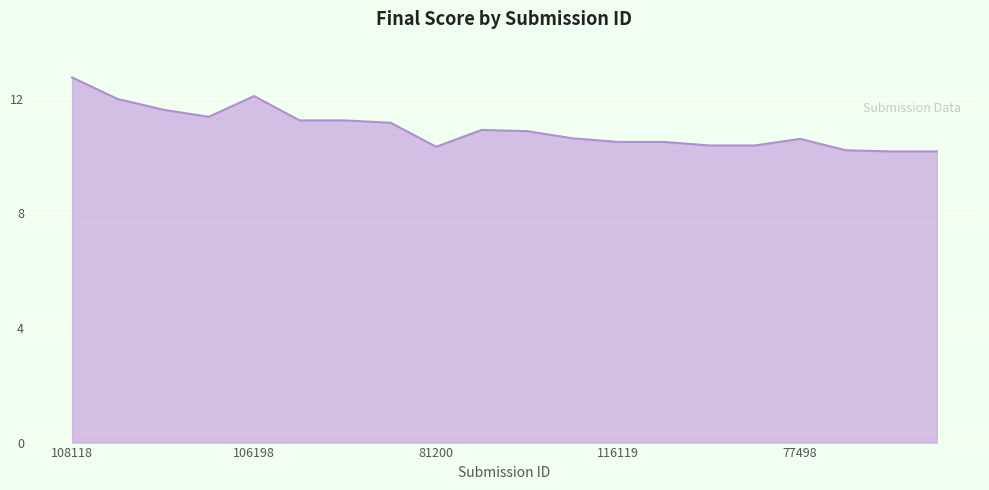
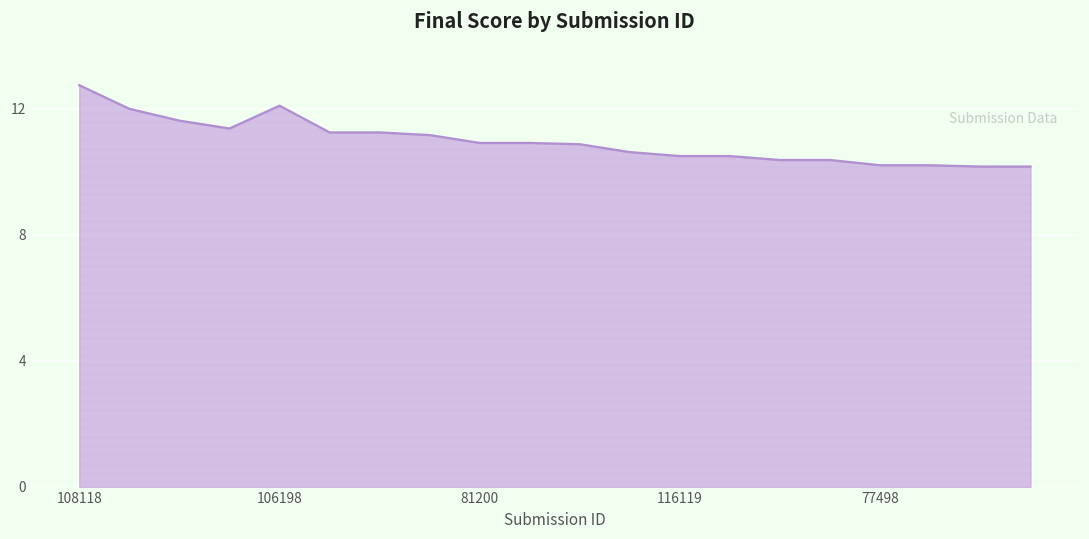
  {
    "108118": 12.8,
    "106198": 12.1,
-   "81200": 10.3,
+   "81200": 10.9,
    "116119": 10.5,
-   "77498": 10.6
+   "77498": 10.2
  }
